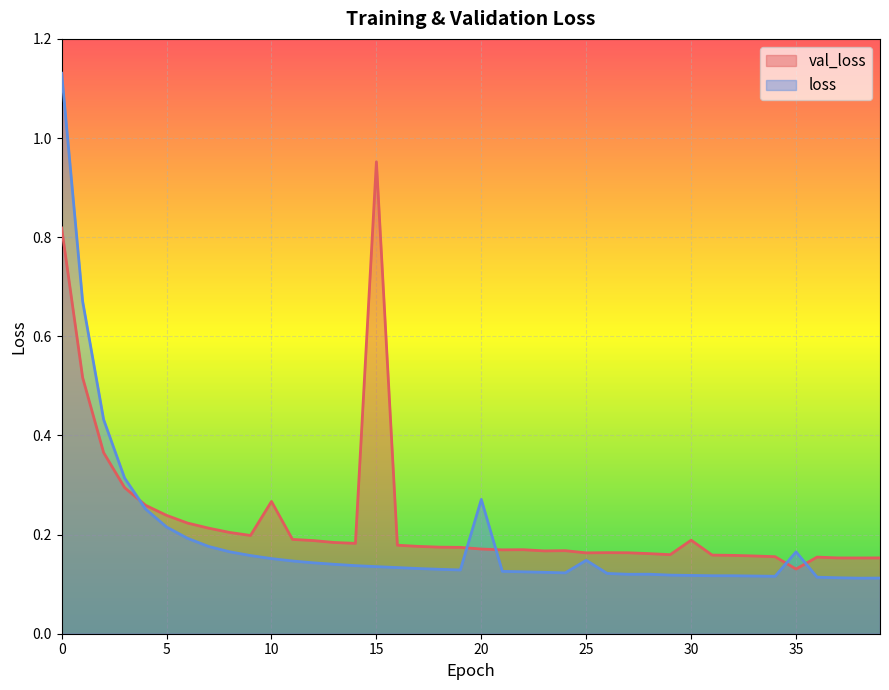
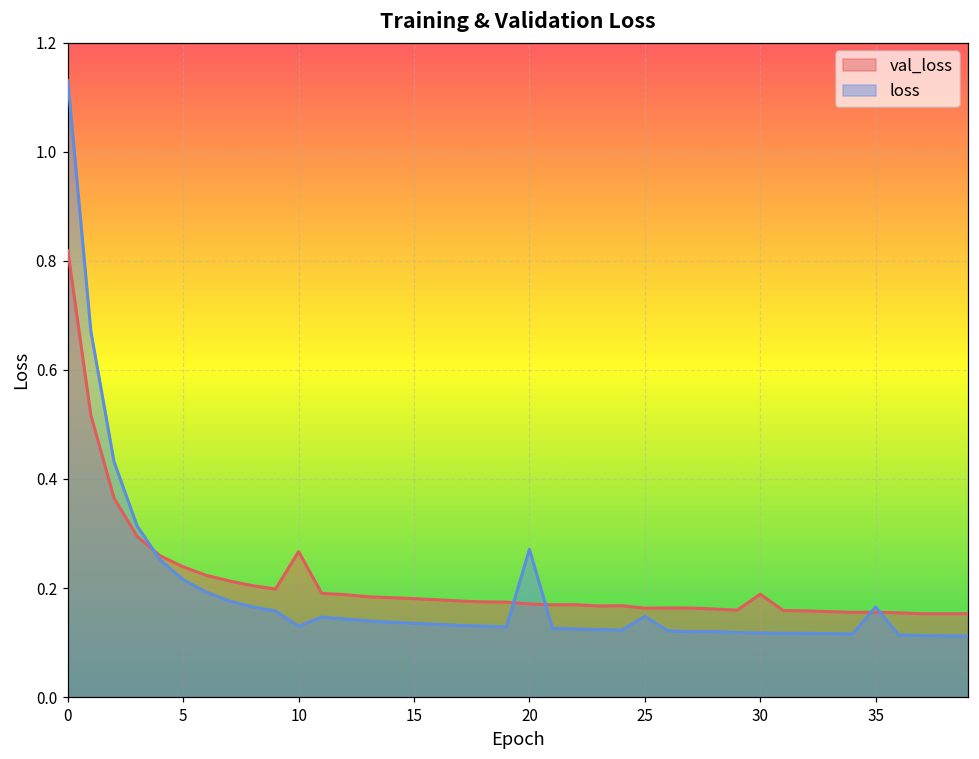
  {
    "val_loss": {
      "0": 0.82,
      "5": 0.24,
      "10": 0.27,
-     "15": 0.95,
+     "15": 0.18,
      "20": 0.17,
      "25": 0.16,
      "30": 0.19,
-     "35": 0.13
+     "35": 0.16
    },
    "loss": {
      "0": 1.13,
      "5": 0.22,
-     "10": 0.15,
+     "10": 0.13,
      "15": 0.14,
      "20": 0.27,
      "25": 0.15,
      "30": 0.12,
      "35": 0.17
    }
  }
